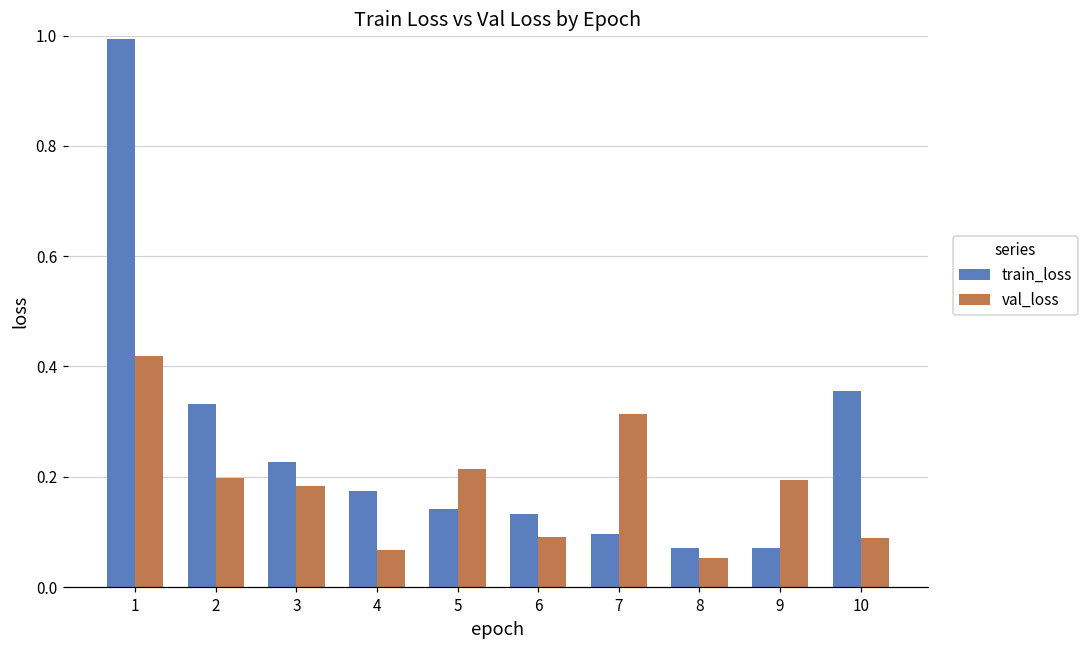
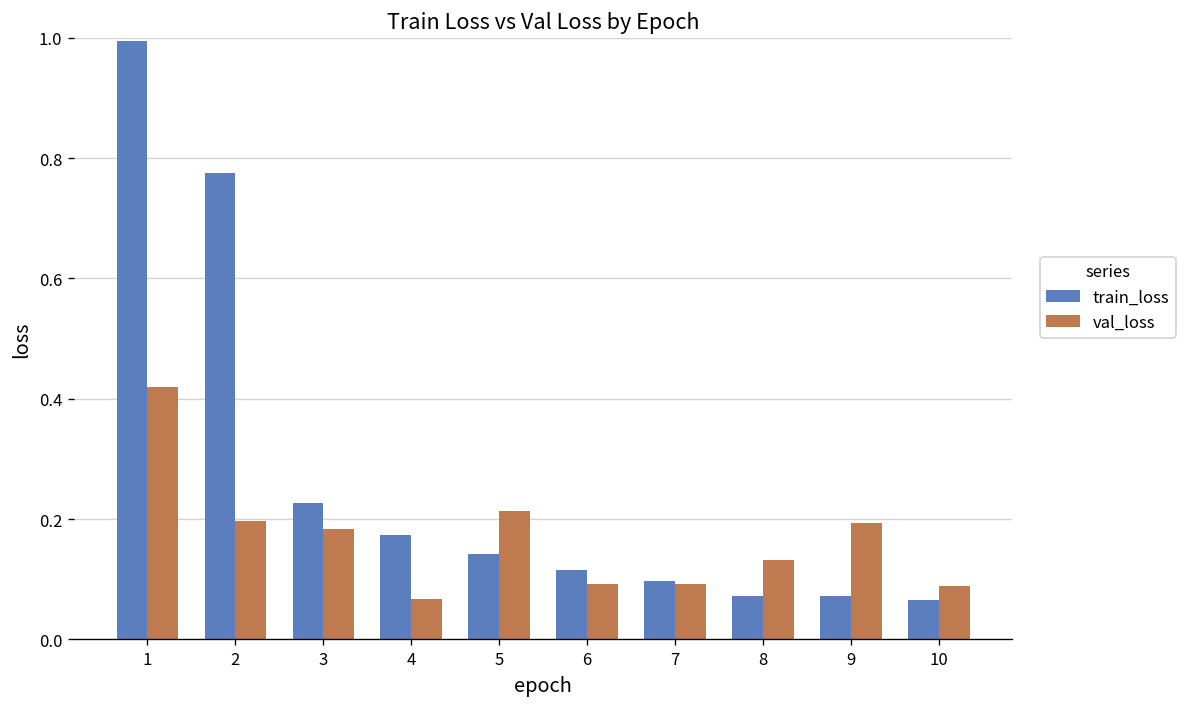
  {
    "train_loss": {
      "1": 0.99,
-     "2": 0.33,
+     "2": 0.78,
      "3": 0.23,
      "4": 0.17,
      "5": 0.14,
-     "6": 0.13,
+     "6": 0.12,
      "7": 0.10,
      "8": 0.07,
      "9": 0.07,
-     "10": 0.35
+     "10": 0.06
    },
    "val_loss": {
      "1": 0.42,
      "2": 0.20,
      "3": 0.18,
      "4": 0.07,
      "5": 0.21,
      "6": 0.09,
-     "7": 0.31,
-     "8": 0.05,
+     "7": 0.09,
+     "8": 0.13,
      "9": 0.19,
      "10": 0.09
    }
  }
